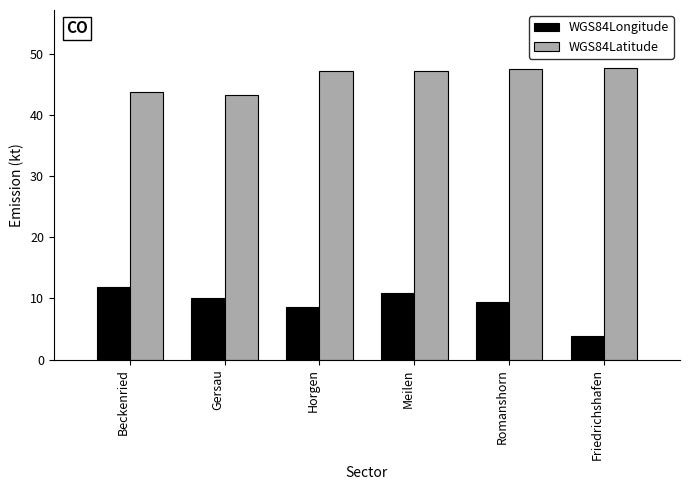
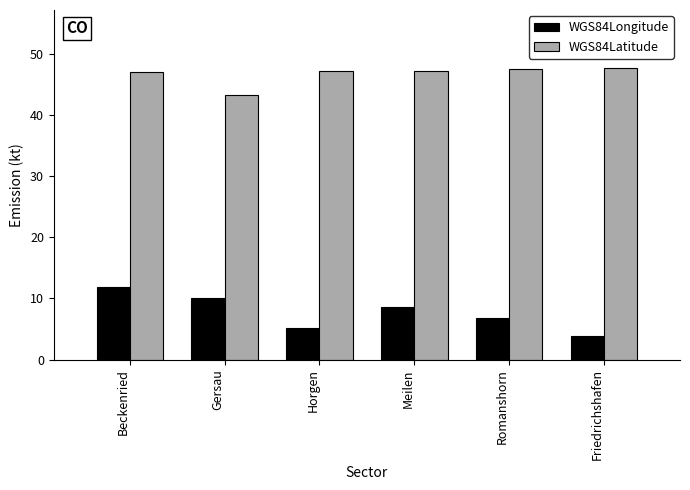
  {
    "WGS84Longitude": {
      "Beckenried": 12,
      "Gersau": 10,
-     "Horgen": 9,
-     "Meilen": 11,
-     "Romanshorn": 9,
+     "Horgen": 5,
+     "Meilen": 9,
+     "Romanshorn": 7,
      "Friedrichshafen": 4
    },
    "WGS84Latitude": {
-     "Beckenried": 44,
+     "Beckenried": 47,
      "Gersau": 43,
      "Horgen": 47,
      "Meilen": 47,
      "Romanshorn": 48,
      "Friedrichshafen": 48
    }
  }
